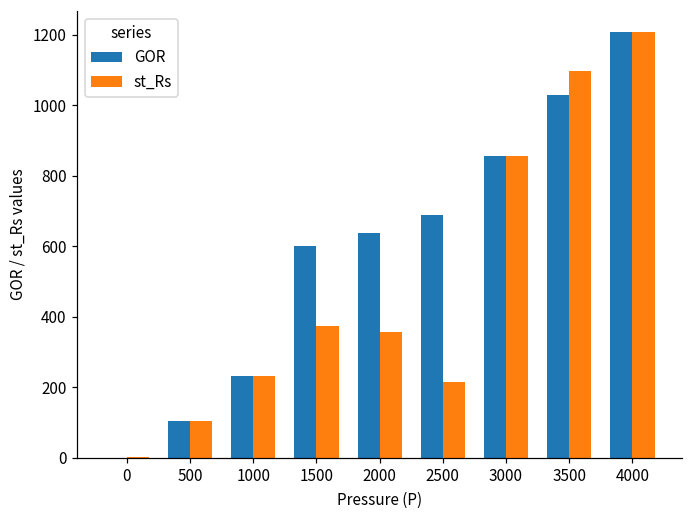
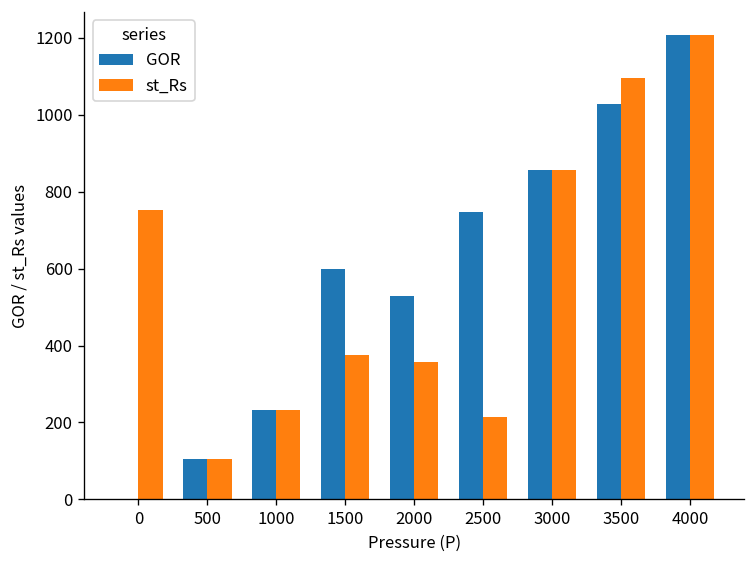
  {
    "GOR": {
      "0": 0,
      "500": 100,
      "1000": 230,
      "1500": 600,
-     "2000": 640,
-     "2500": 690,
+     "2000": 530,
+     "2500": 750,
      "3000": 860,
      "3500": 1030,
      "4000": 1210
    },
    "st_Rs": {
-     "0": 0,
+     "0": 750,
      "500": 100,
      "1000": 230,
      "1500": 370,
      "2000": 360,
      "2500": 210,
      "3000": 860,
      "3500": 1100,
      "4000": 1210
    }
  }
